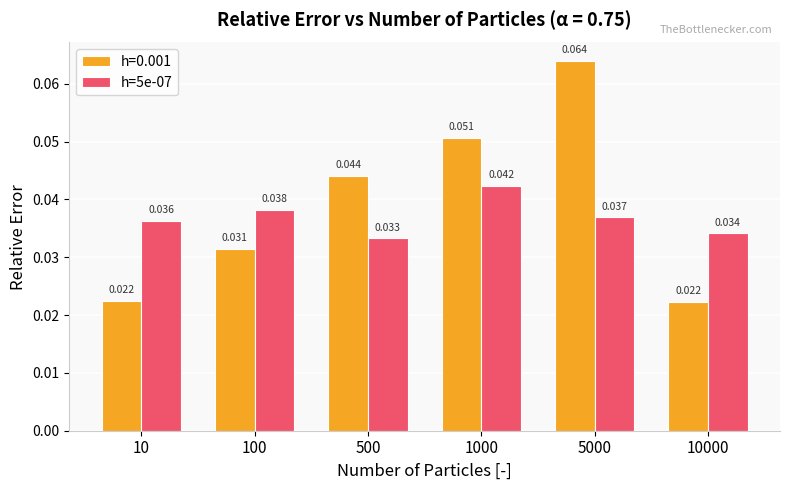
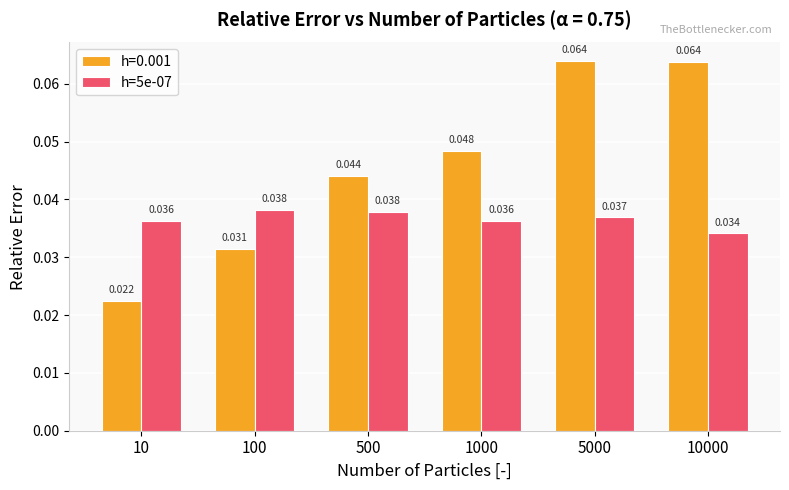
  {
    "h=0.001": {
      "10": 0.022,
      "100": 0.031,
      "500": 0.044,
-     "1000": 0.051,
+     "1000": 0.048,
      "5000": 0.064,
-     "10000": 0.022
+     "10000": 0.064
    },
    "h=5e-07": {
      "10": 0.036,
      "100": 0.038,
-     "500": 0.033,
-     "1000": 0.042,
+     "500": 0.038,
+     "1000": 0.036,
      "5000": 0.037,
      "10000": 0.034
    }
  }
